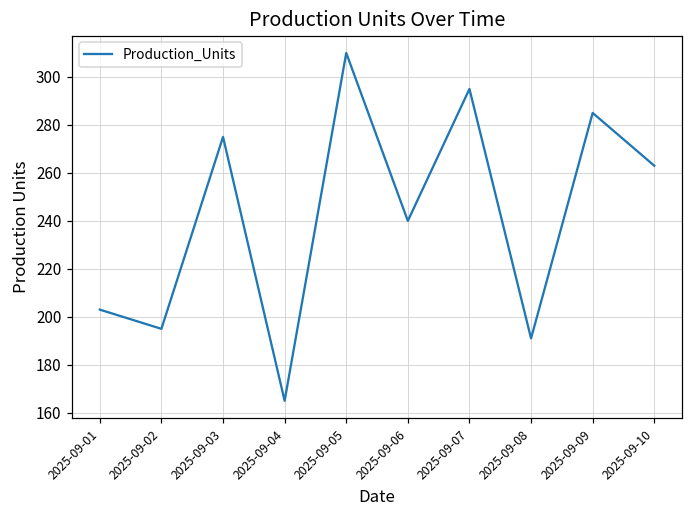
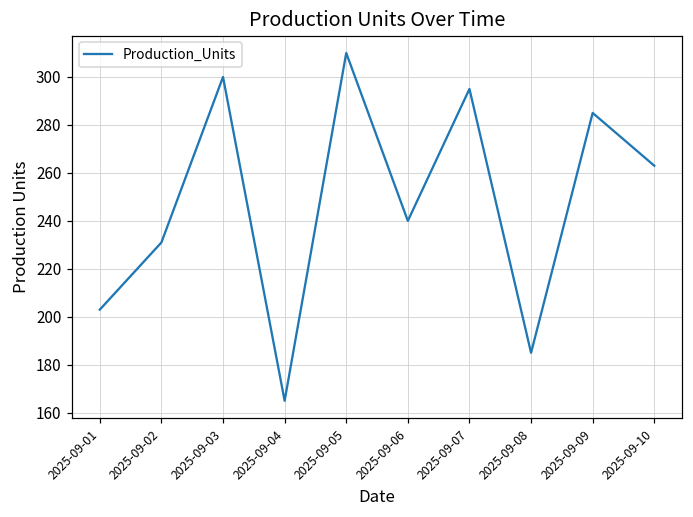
  {
    "2025-09-01": 203,
-   "2025-09-02": 195,
-   "2025-09-03": 275,
+   "2025-09-02": 231,
+   "2025-09-03": 300,
    "2025-09-04": 165,
    "2025-09-05": 310,
    "2025-09-06": 240,
    "2025-09-07": 295,
-   "2025-09-08": 191,
+   "2025-09-08": 185,
    "2025-09-09": 285,
    "2025-09-10": 263
  }
